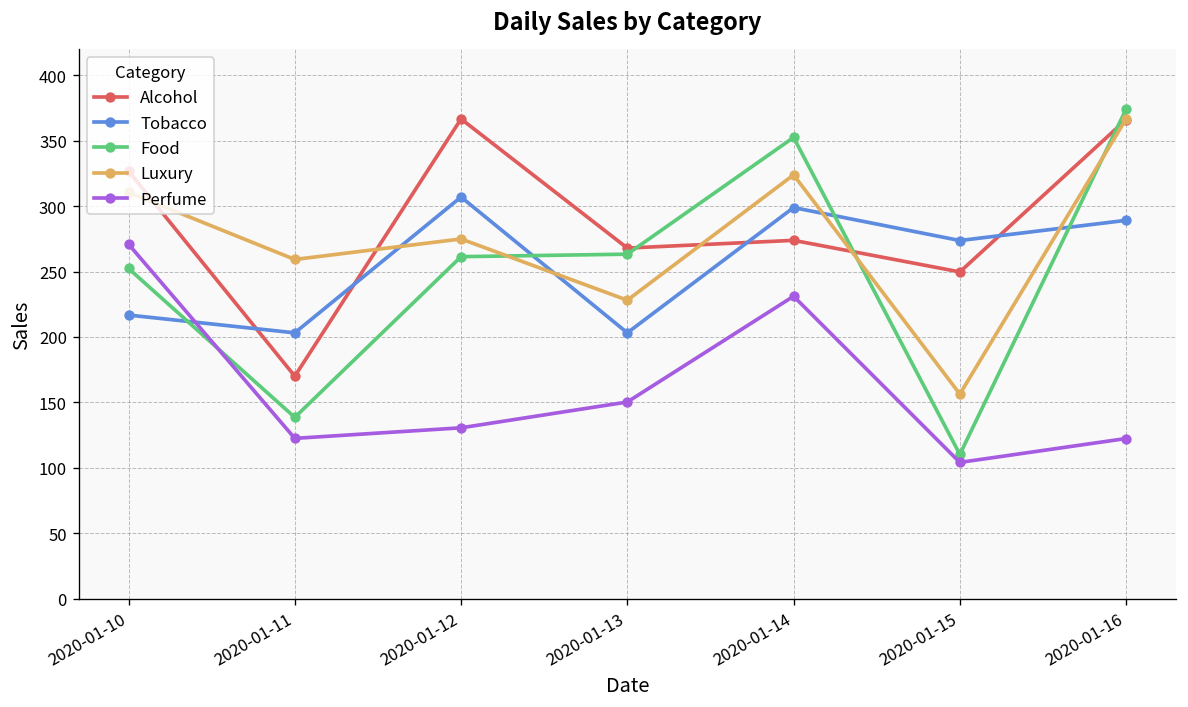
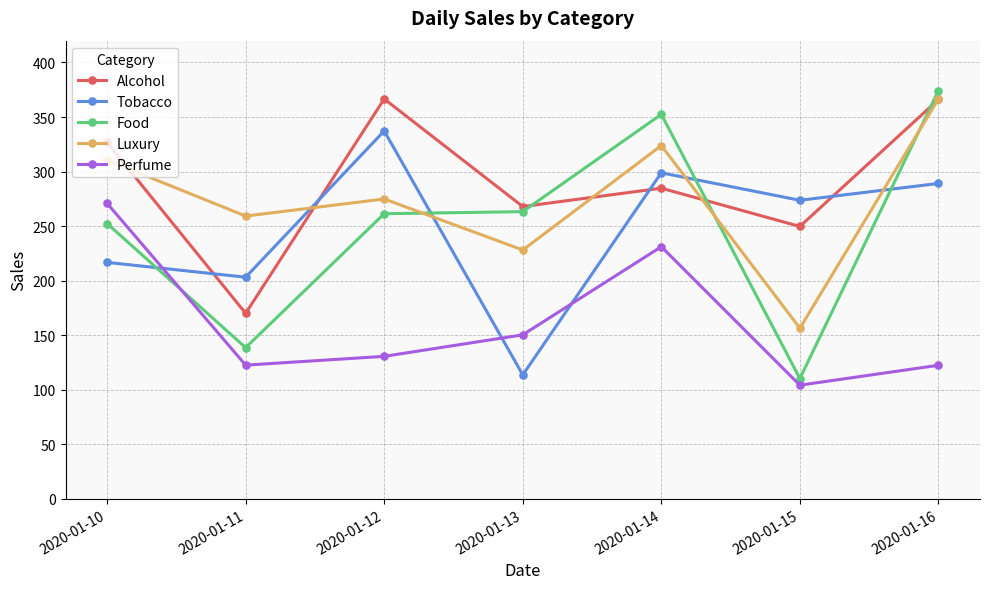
  {
    "Alcohol": {
      "2020-01-11": 170,
      "2020-01-12": 367,
      "2020-01-13": 268,
-     "2020-01-14": 274,
+     "2020-01-14": 285,
      "2020-01-15": 250
    },
    "Tobacco": {
      "2020-01-10": 217,
      "2020-01-11": 203,
-     "2020-01-12": 307,
-     "2020-01-13": 203,
+     "2020-01-12": 337,
+     "2020-01-13": 114,
      "2020-01-14": 299,
      "2020-01-15": 274,
      "2020-01-16": 289
    },
    "Food": {
      "2020-01-10": 252,
      "2020-01-11": 139,
      "2020-01-12": 261,
      "2020-01-13": 263,
      "2020-01-14": 352,
      "2020-01-15": 110,
      "2020-01-16": 374
    },
    "Luxury": {
      "2020-01-11": 259,
      "2020-01-12": 275,
      "2020-01-13": 228,
      "2020-01-14": 324,
      "2020-01-15": 156
    },
    "Perfume": {
      "2020-01-10": 271,
      "2020-01-11": 123,
      "2020-01-12": 131,
      "2020-01-13": 150,
      "2020-01-14": 231,
      "2020-01-15": 104,
      "2020-01-16": 122
    }
  }
